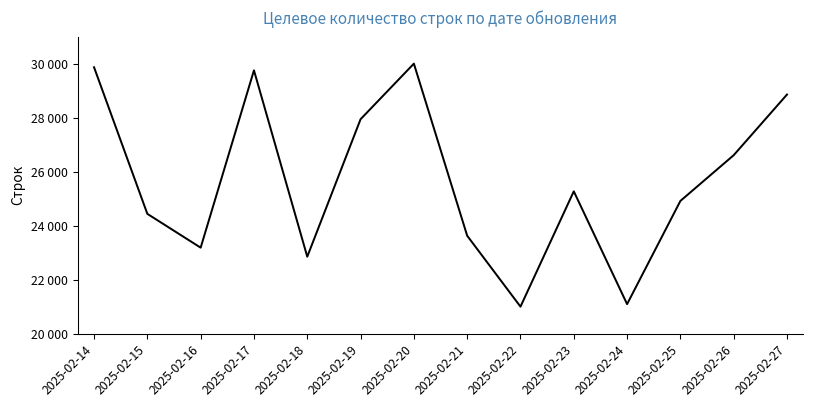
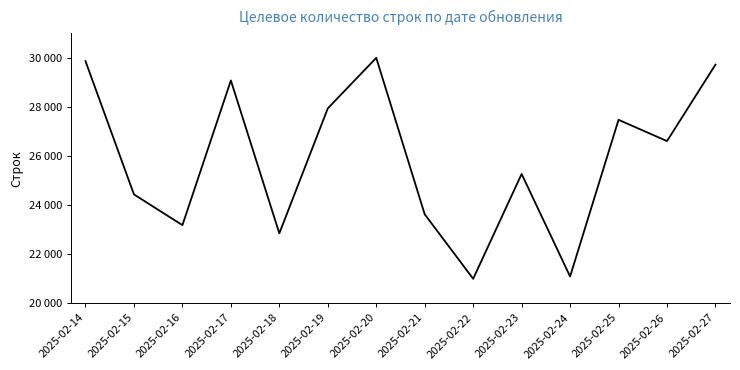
  {
    "2025-02-14": 29900,
    "2025-02-15": 24400,
    "2025-02-16": 23200,
-   "2025-02-17": 29800,
+   "2025-02-17": 29100,
    "2025-02-18": 22900,
    "2025-02-19": 27900,
    "2025-02-20": 30000,
    "2025-02-21": 23600,
    "2025-02-22": 21000,
    "2025-02-23": 25300,
    "2025-02-24": 21100,
-   "2025-02-25": 24900,
+   "2025-02-25": 27500,
    "2025-02-26": 26600,
-   "2025-02-27": 28900
+   "2025-02-27": 29700
  }
